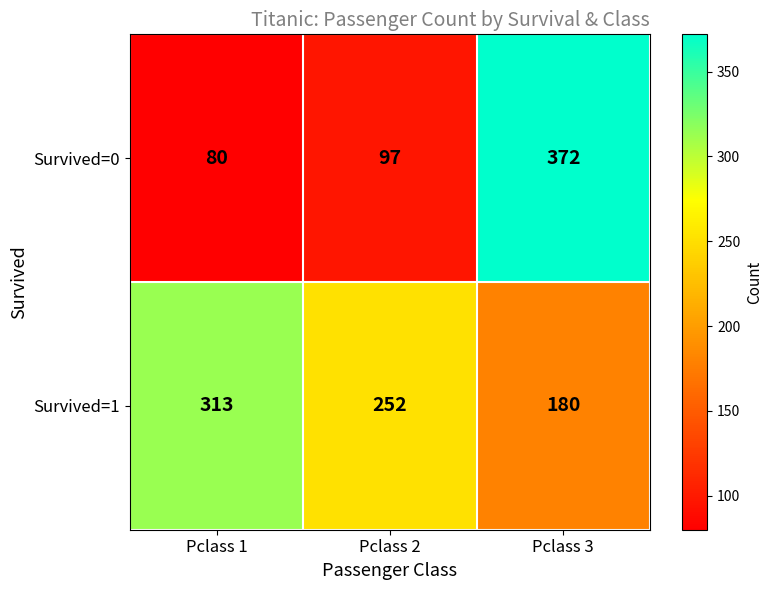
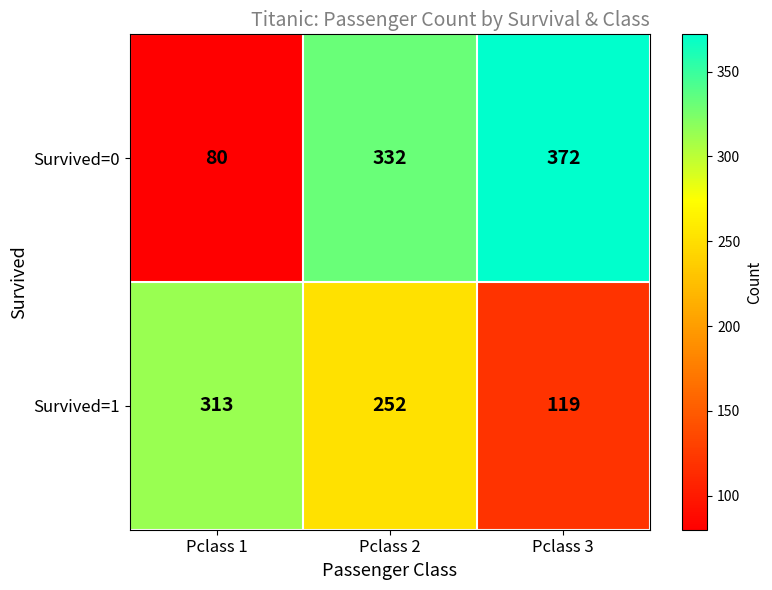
  {
    "Survived=0": {
      "Pclass 1": 80,
-     "Pclass 2": 97,
+     "Pclass 2": 332,
      "Pclass 3": 372
    },
    "Survived=1": {
      "Pclass 1": 313,
      "Pclass 2": 252,
-     "Pclass 3": 180
+     "Pclass 3": 119
    }
  }
